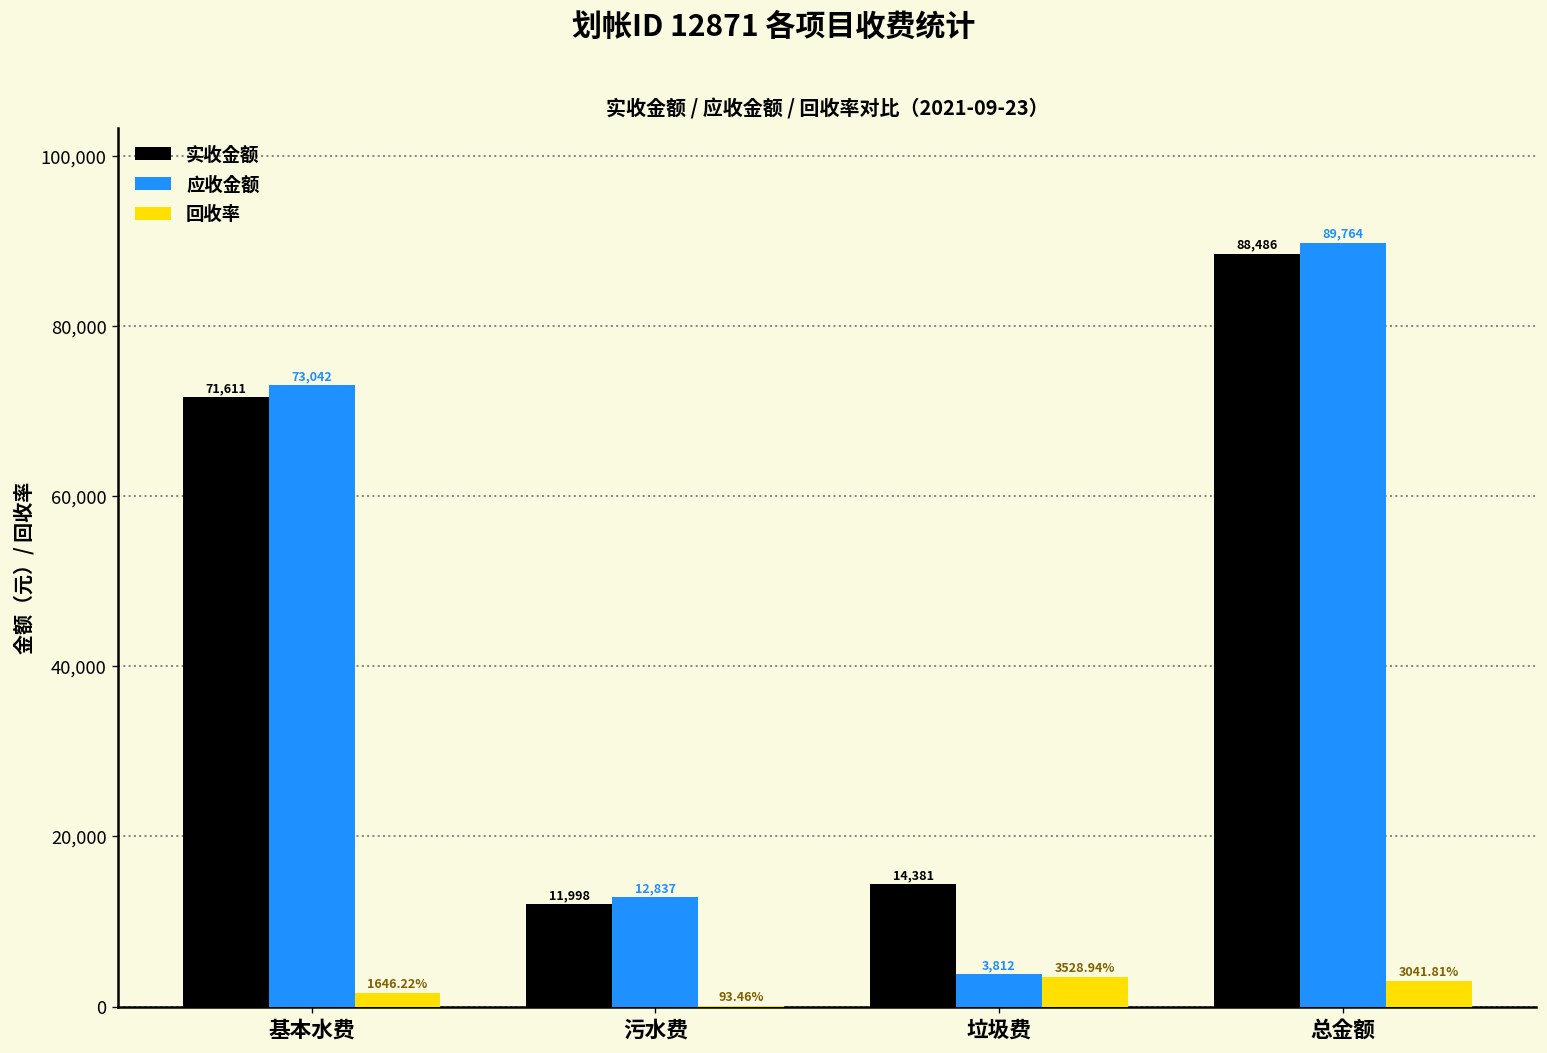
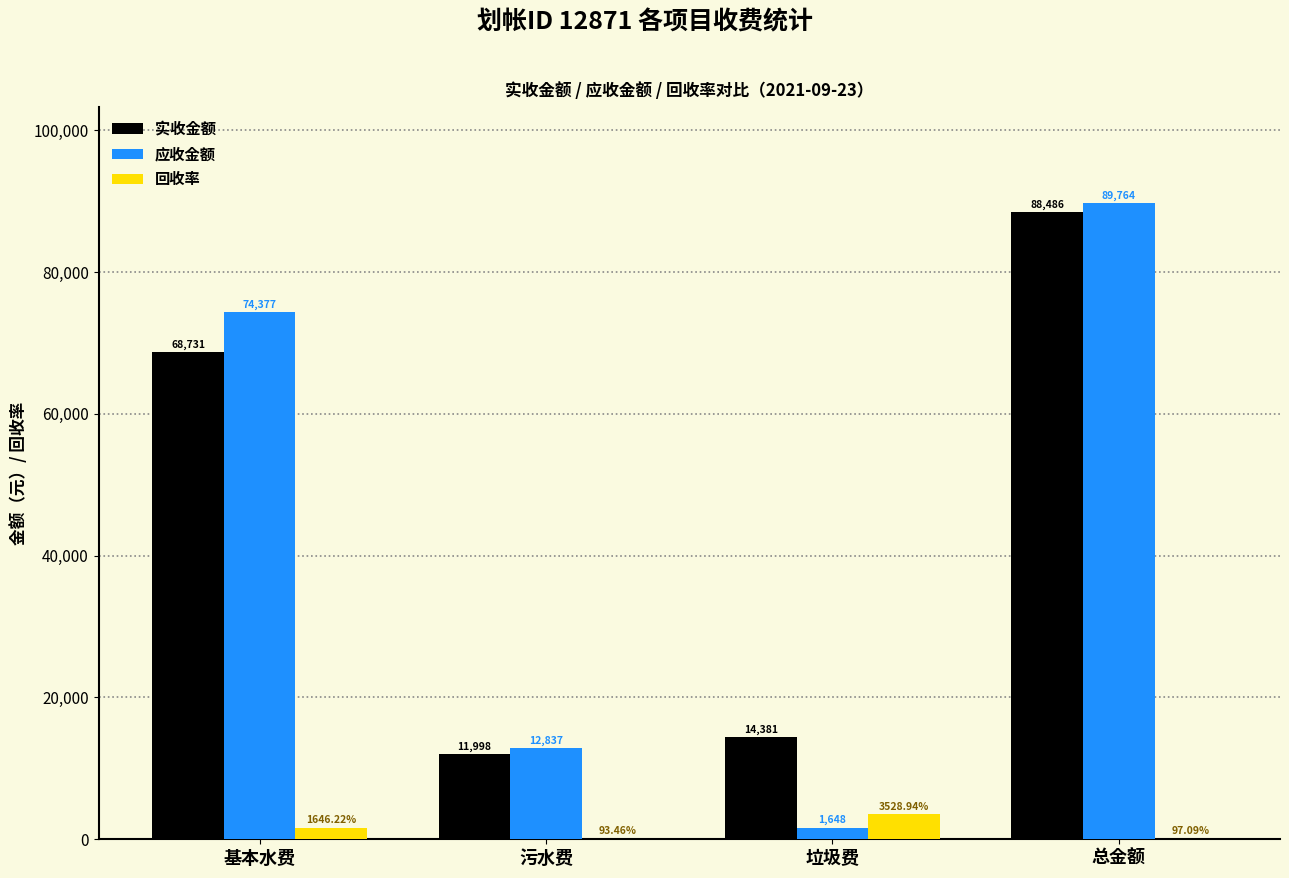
  {
    "实收金额": {
-     "基本水费": "71,611",
+     "基本水费": "68,731",
      "污水费": "11,998",
      "垃圾费": "14,381",
      "总金额": "88,486"
    },
    "应收金额": {
-     "基本水费": "73,042",
+     "基本水费": "74,377",
      "污水费": "12,837",
-     "垃圾费": "3,812",
+     "垃圾费": "1,648",
      "总金额": "89,764"
    },
    "回收率": {
      "基本水费": "1646.22%",
      "污水费": "93.46%",
      "垃圾费": "3528.94%",
-     "总金额": "3041.81%"
+     "总金额": "97.09%"
    }
  }
